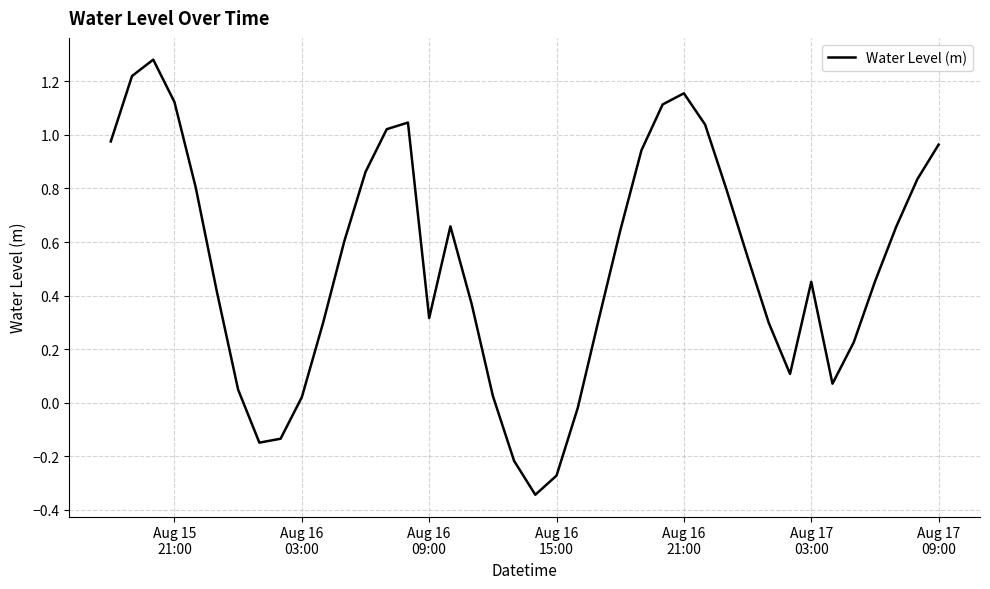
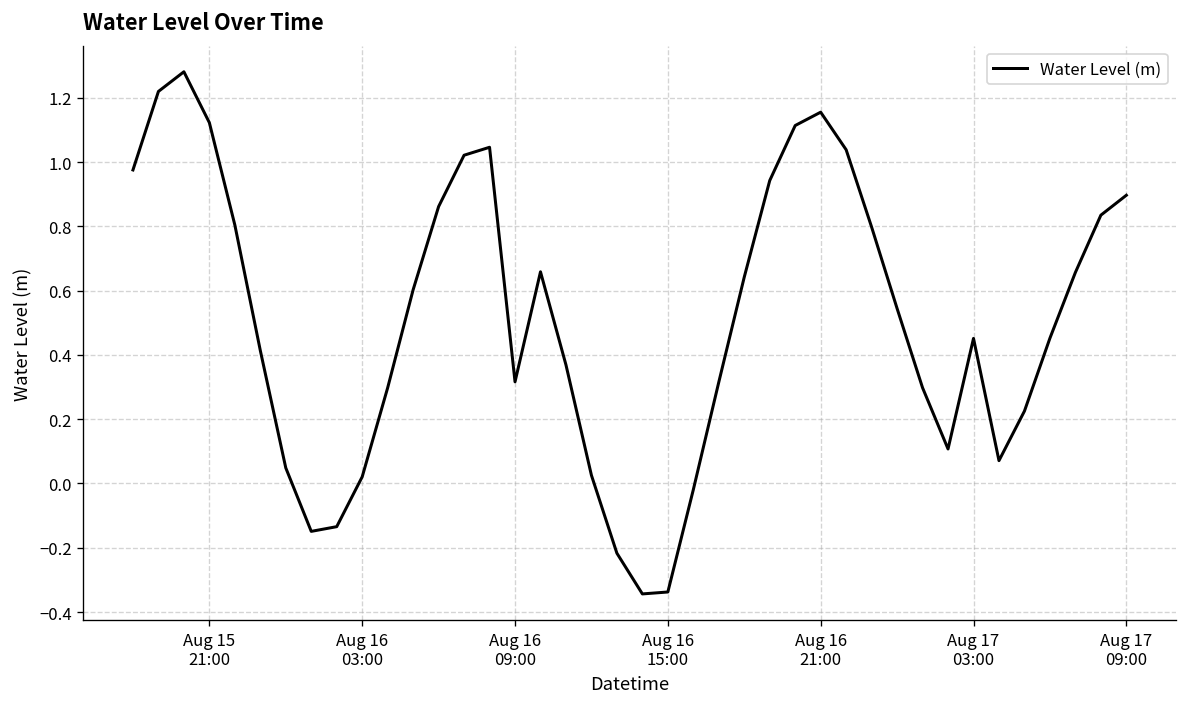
  {
    "Aug 15 21:00": 1.12,
    "Aug 16 03:00": 0.02,
    "Aug 16 09:00": 0.32,
-   "Aug 16 15:00": -0.27,
+   "Aug 16 15:00": -0.34,
    "Aug 16 21:00": 1.16,
    "Aug 17 03:00": 0.45,
-   "Aug 17 09:00": 0.96
+   "Aug 17 09:00": 0.90
  }
